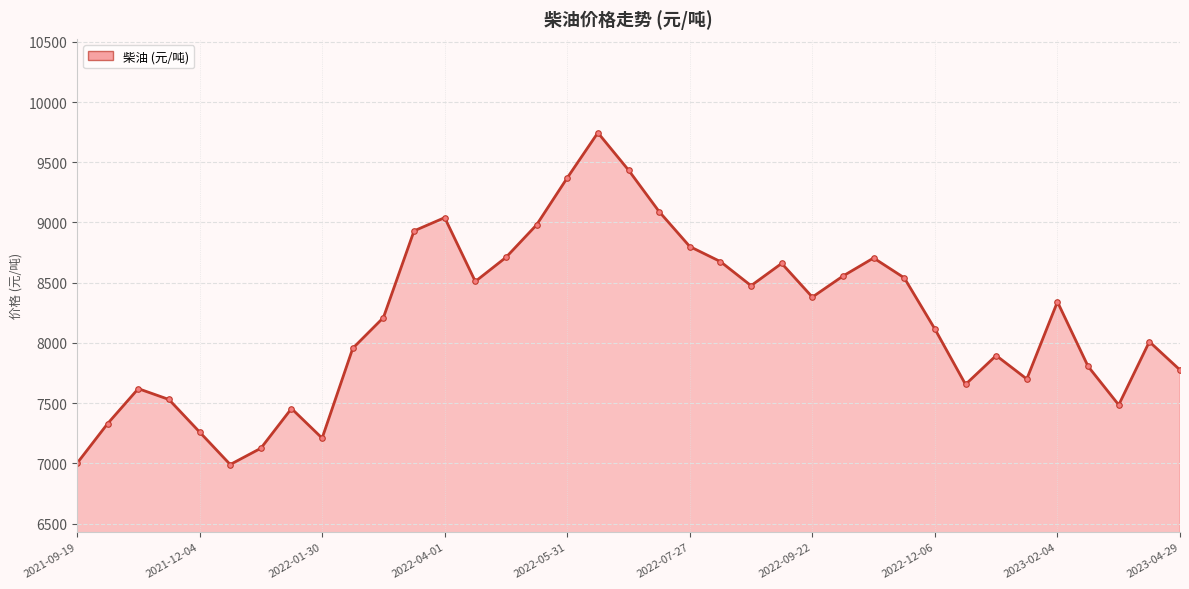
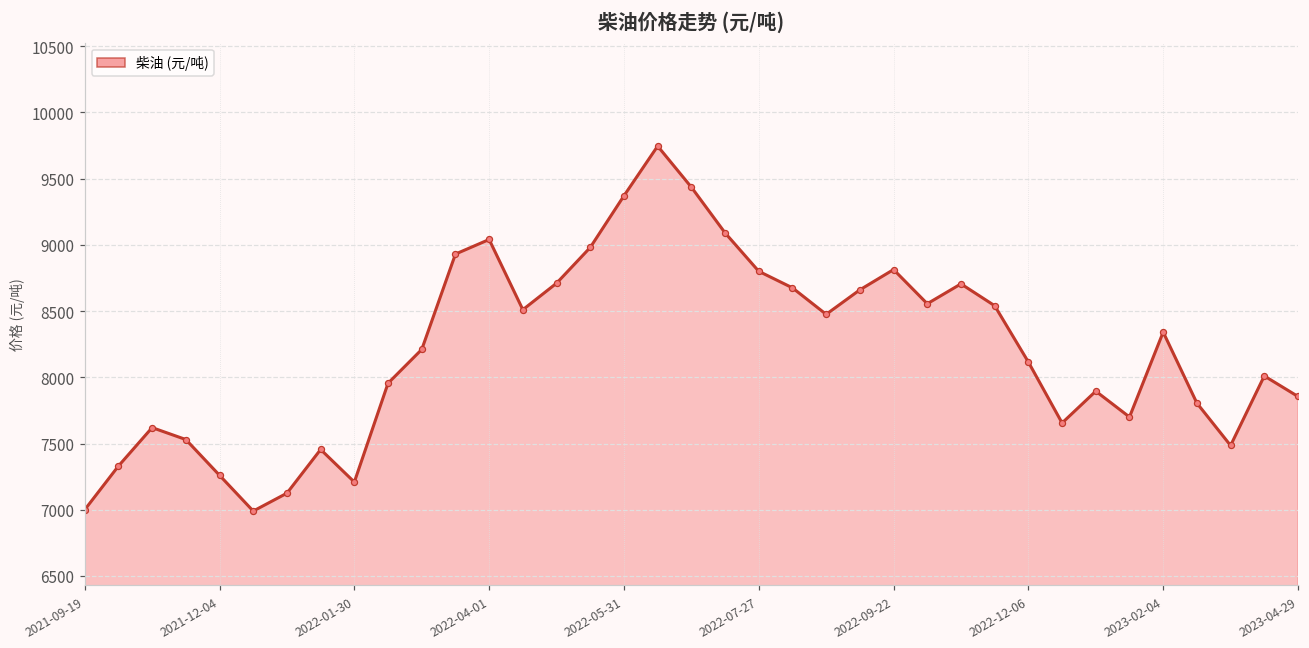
  {
    "2021-09-19": 7000,
    "2021-12-04": 7260,
    "2022-01-30": 7210,
    "2022-04-01": 9040,
    "2022-05-31": 9370,
    "2022-07-27": 8800,
-   "2022-09-22": 8380,
+   "2022-09-22": 8810,
    "2022-12-06": 8120,
    "2023-02-04": 8340,
-   "2023-04-29": 7780
+   "2023-04-29": 7860
  }
